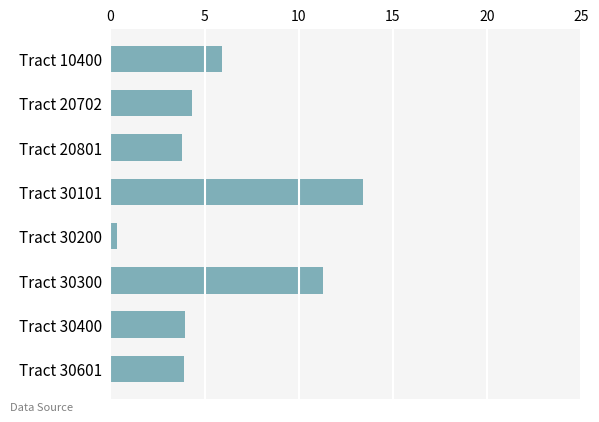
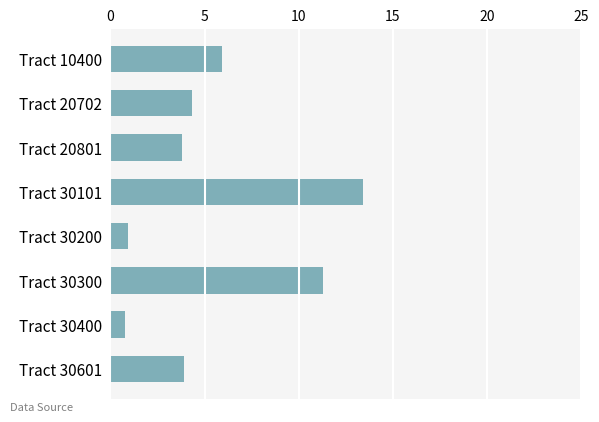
  {
    "Tract 10400": 5.9,
    "Tract 20702": 4.3,
    "Tract 20801": 3.8,
    "Tract 30101": 13.4,
-   "Tract 30200": 0.3,
+   "Tract 30200": 1.0,
    "Tract 30300": 11.3,
-   "Tract 30400": 4.0,
+   "Tract 30400": 0.8,
    "Tract 30601": 3.9
  }
